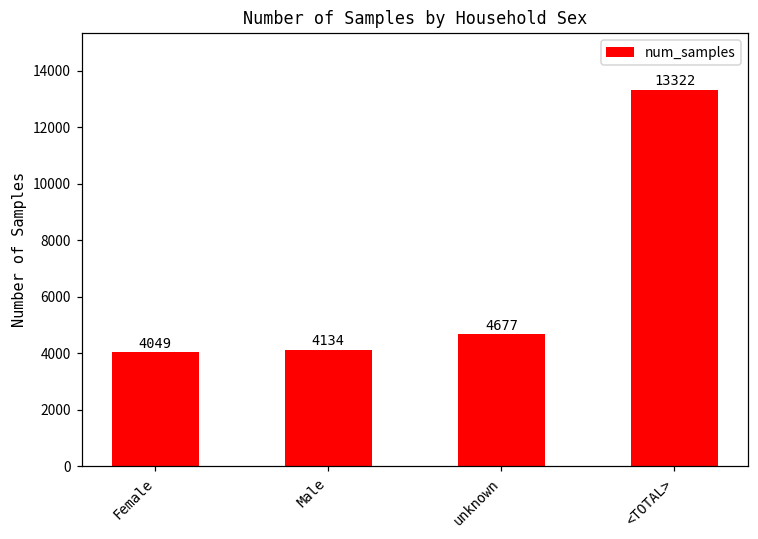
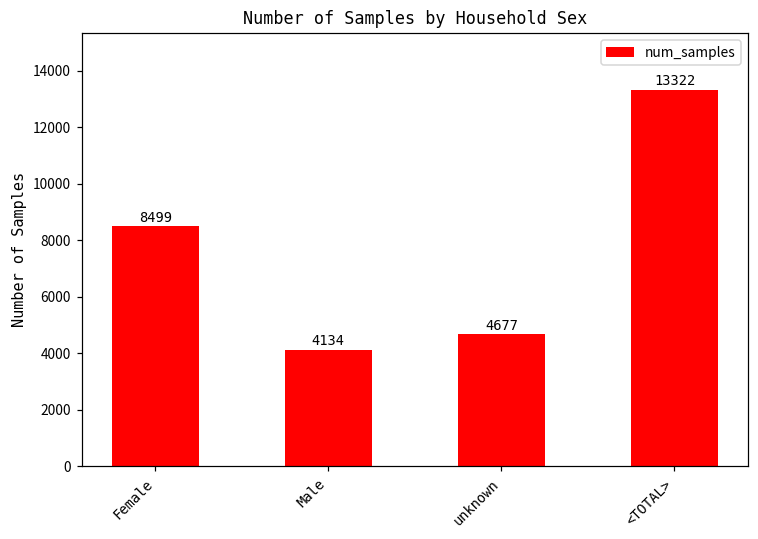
  {
-   "Female": 4049,
+   "Female": 8499,
    "Male": 4134,
    "unknown": 4677,
    "<TOTAL>": 13322
  }
